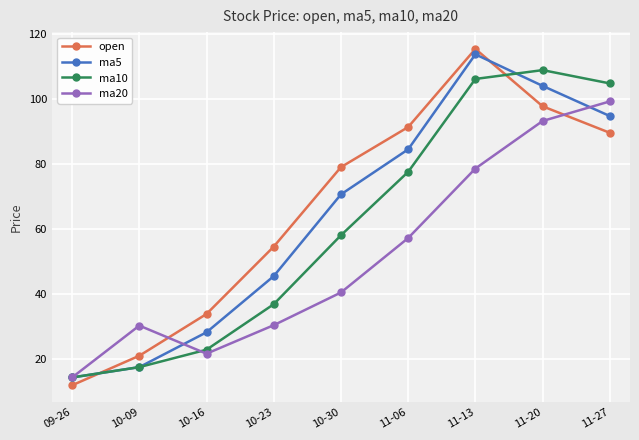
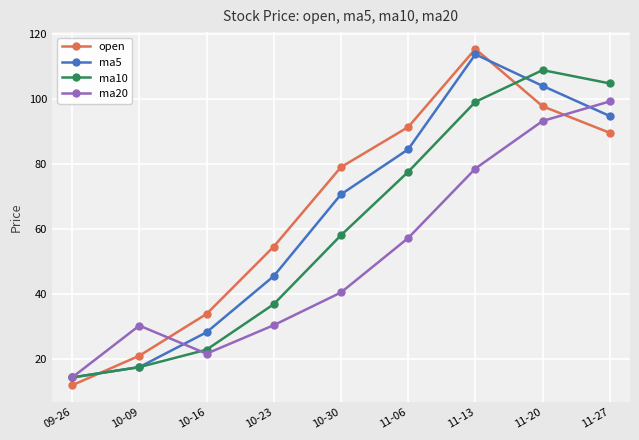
  {
    "open": {
      "09-26": 12,
      "10-09": 21,
      "10-16": 34,
      "10-23": 55,
      "10-30": 79,
      "11-06": 91,
      "11-13": 115,
      "11-20": 98,
      "11-27": 90
    },
    "ma5": {
      "10-16": 28,
      "10-23": 45,
      "10-30": 71,
      "11-06": 84,
      "11-13": 114,
      "11-20": 104,
      "11-27": 95
    },
    "ma10": {
      "10-16": 23,
      "10-23": 37,
      "10-30": 58,
      "11-06": 78,
-     "11-13": 106,
+     "11-13": 99,
      "11-20": 109,
      "11-27": 105
    },
    "ma20": {
      "10-09": 30,
      "10-16": 22,
      "10-23": 30,
      "10-30": 40,
      "11-06": 57,
      "11-13": 79,
      "11-20": 93,
      "11-27": 99
    }
  }
